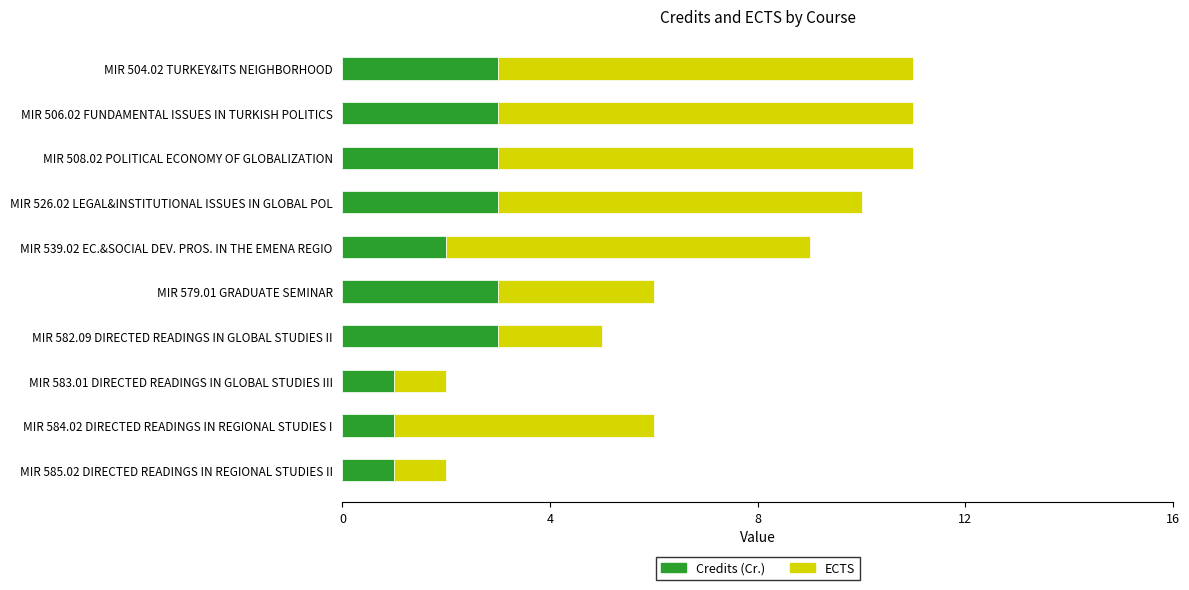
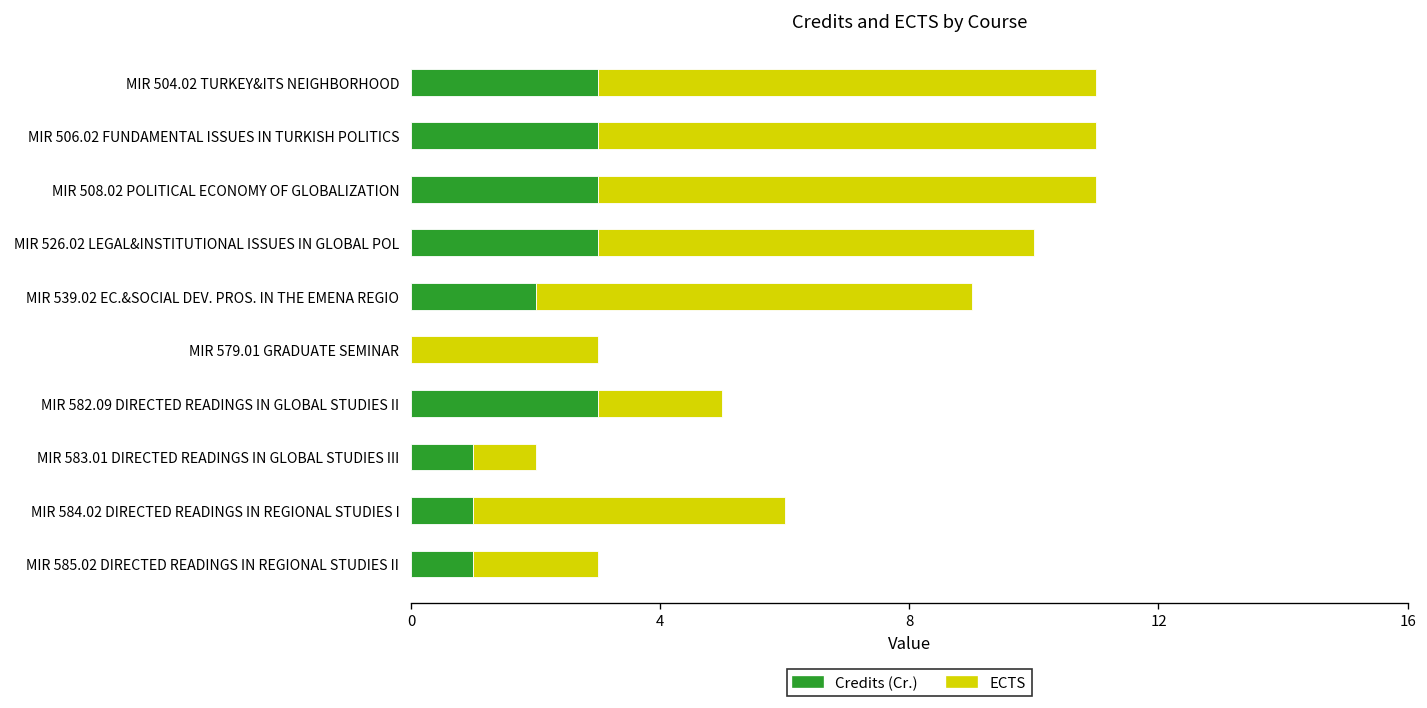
  {
    "Credits (Cr.)": {
      "MIR 504.02 TURKEY&ITS NEIGHBORHOOD": 3,
      "MIR 506.02 FUNDAMENTAL ISSUES IN TURKISH POLITICS": 3,
      "MIR 508.02 POLITICAL ECONOMY OF GLOBALIZATION": 3,
      "MIR 526.02 LEGAL&INSTITUTIONAL ISSUES IN GLOBAL POL": 3,
      "MIR 539.02 EC.&SOCIAL DEV. PROS. IN THE EMENA REGIO": 2,
-     "MIR 579.01 GRADUATE SEMINAR": 3,
+     "MIR 579.01 GRADUATE SEMINAR": 0,
      "MIR 582.09 DIRECTED READINGS IN GLOBAL STUDIES II": 3,
      "MIR 583.01 DIRECTED READINGS IN GLOBAL STUDIES III": 1,
      "MIR 584.02 DIRECTED READINGS IN REGIONAL STUDIES I": 1,
      "MIR 585.02 DIRECTED READINGS IN REGIONAL STUDIES II": 1
    },
    "ECTS": {
      "MIR 504.02 TURKEY&ITS NEIGHBORHOOD": 8,
      "MIR 506.02 FUNDAMENTAL ISSUES IN TURKISH POLITICS": 8,
      "MIR 508.02 POLITICAL ECONOMY OF GLOBALIZATION": 8,
      "MIR 526.02 LEGAL&INSTITUTIONAL ISSUES IN GLOBAL POL": 7,
      "MIR 539.02 EC.&SOCIAL DEV. PROS. IN THE EMENA REGIO": 7,
      "MIR 579.01 GRADUATE SEMINAR": 3,
      "MIR 582.09 DIRECTED READINGS IN GLOBAL STUDIES II": 2,
      "MIR 583.01 DIRECTED READINGS IN GLOBAL STUDIES III": 1,
      "MIR 584.02 DIRECTED READINGS IN REGIONAL STUDIES I": 5,
-     "MIR 585.02 DIRECTED READINGS IN REGIONAL STUDIES II": 1
+     "MIR 585.02 DIRECTED READINGS IN REGIONAL STUDIES II": 2
    }
  }
